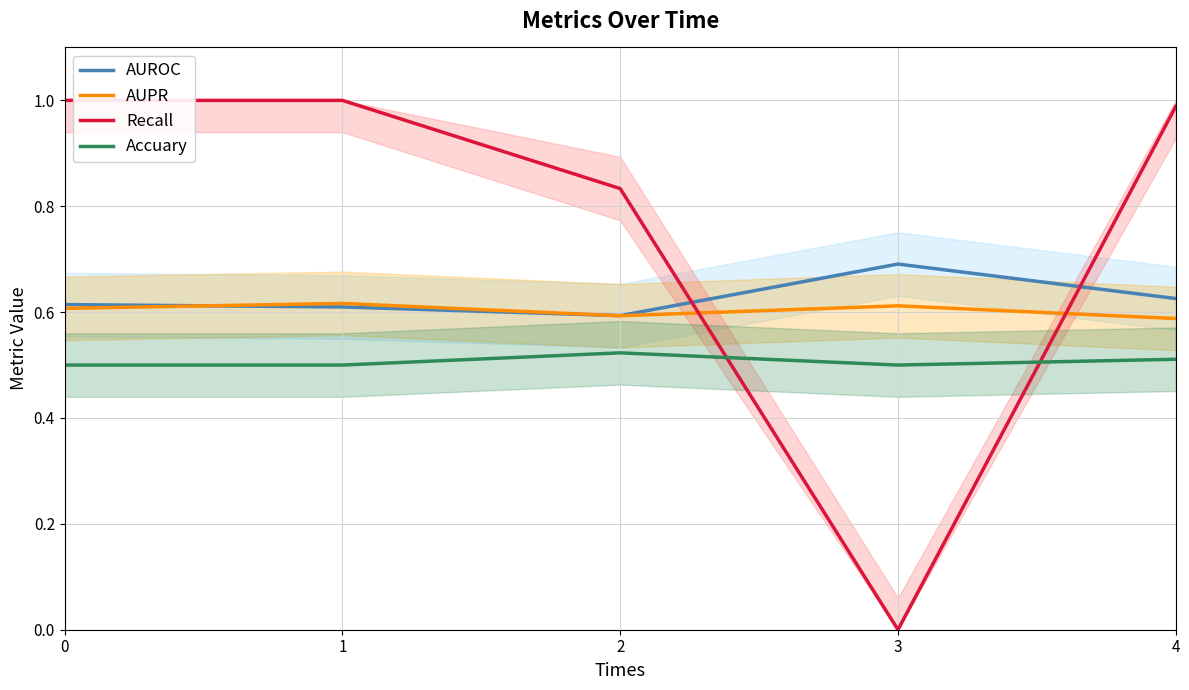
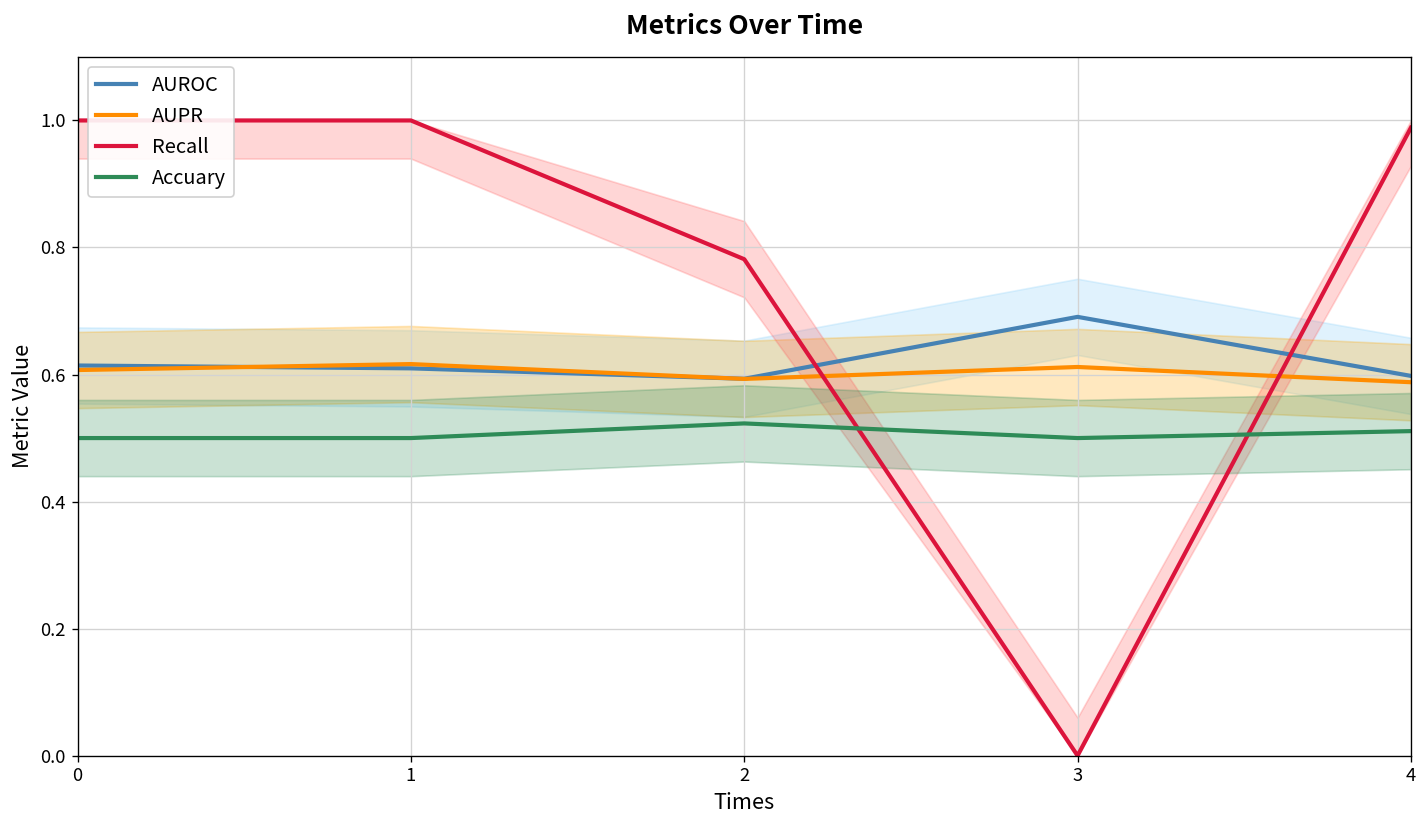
  {
    "AUROC": {
      "0": 0.61,
      "1": 0.61,
      "3": 0.69,
-     "4": 0.63
+     "4": 0.60
    },
    "Recall": {
-     "2": 0.83,
+     "2": 0.78,
      "3": 0.00,
      "4": 0.99
    }
  }
